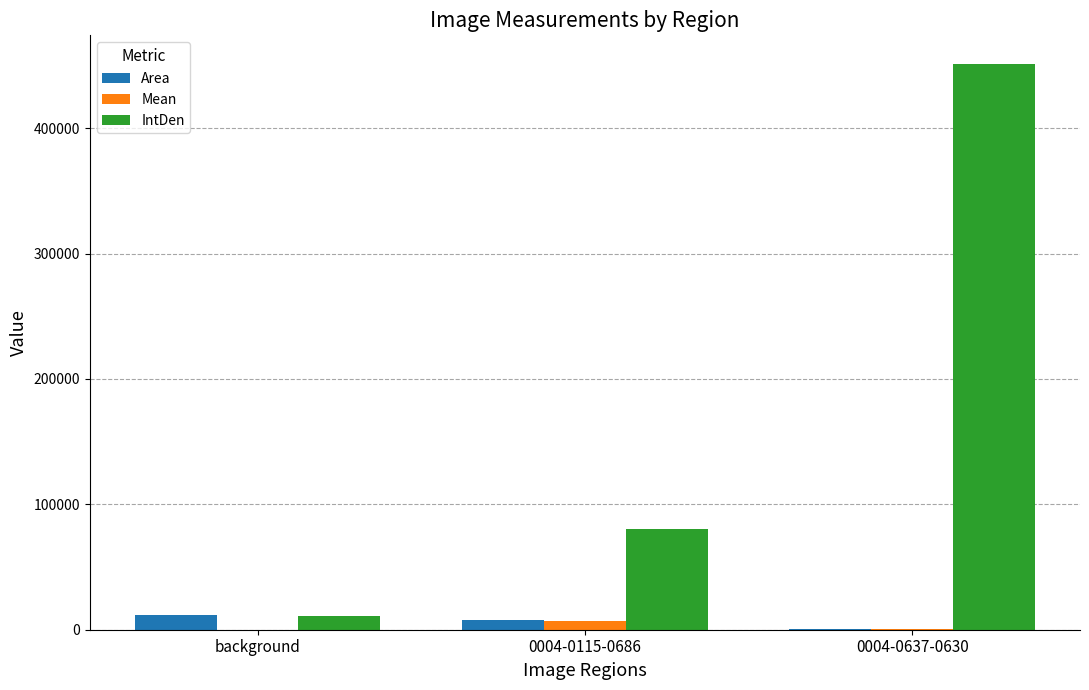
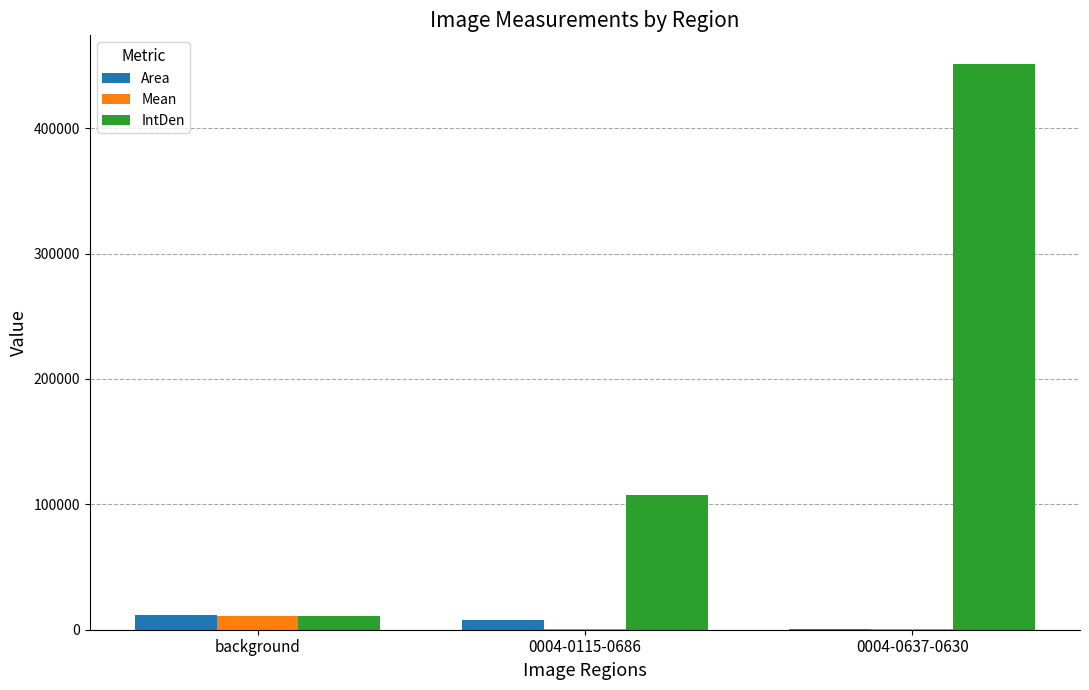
  {
    "Area": {
      "background": 12000,
      "0004-0115-0686": 7000
    },
    "Mean": {
-     "background": 0,
-     "0004-0115-0686": 7000
+     "background": 11000,
+     "0004-0115-0686": 0
    },
    "IntDen": {
      "background": 11000,
-     "0004-0115-0686": 80000,
+     "0004-0115-0686": 107000,
      "0004-0637-0630": 451000
    }
  }
